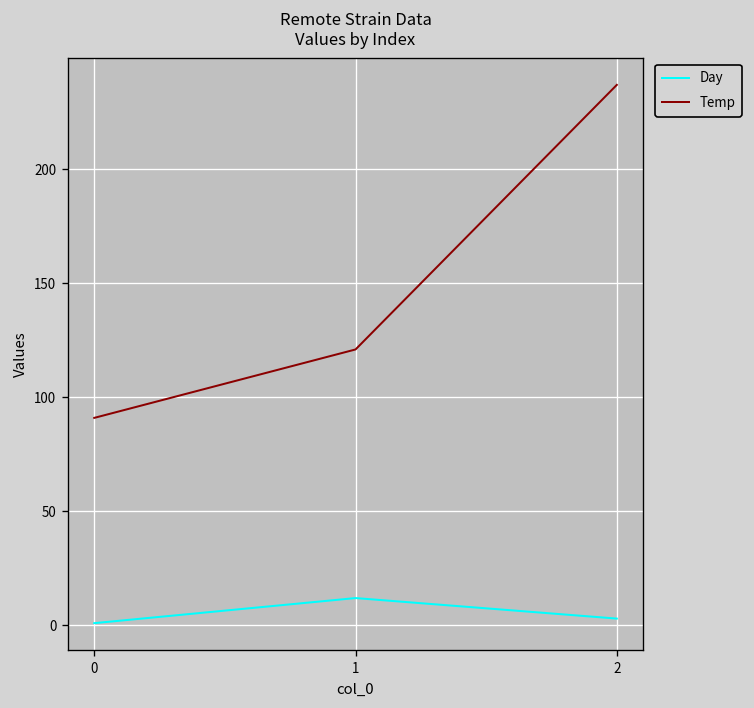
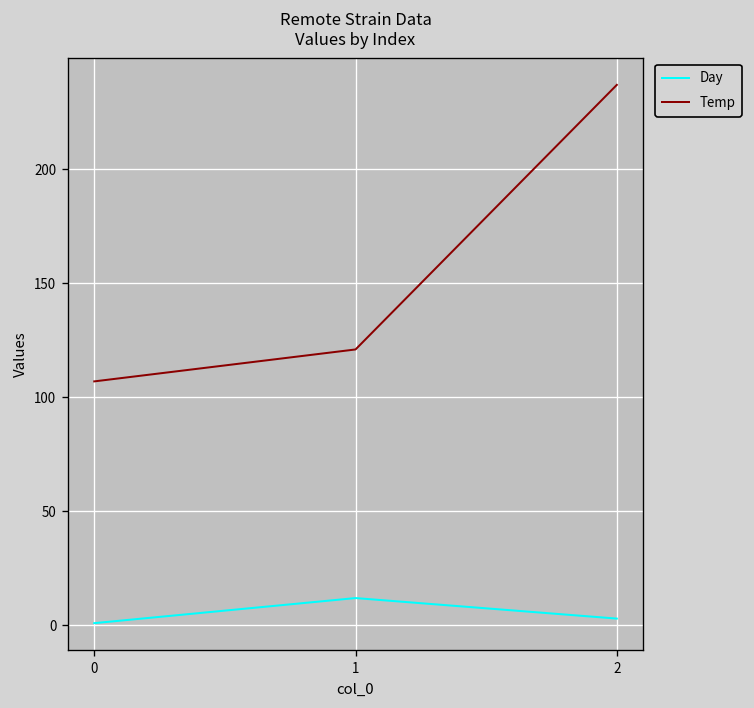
  {
    "Day": {
      "0": 1,
      "1": 12,
      "2": 3
    },
    "Temp": {
-     "0": 91,
+     "0": 107,
      "1": 121,
      "2": 237
    }
  }
